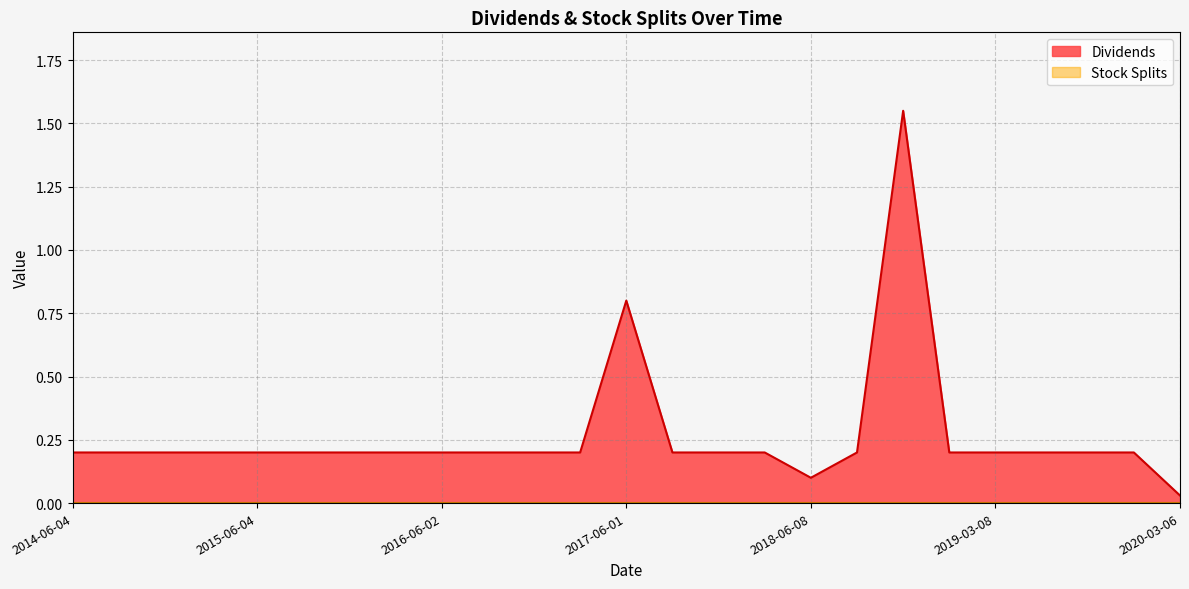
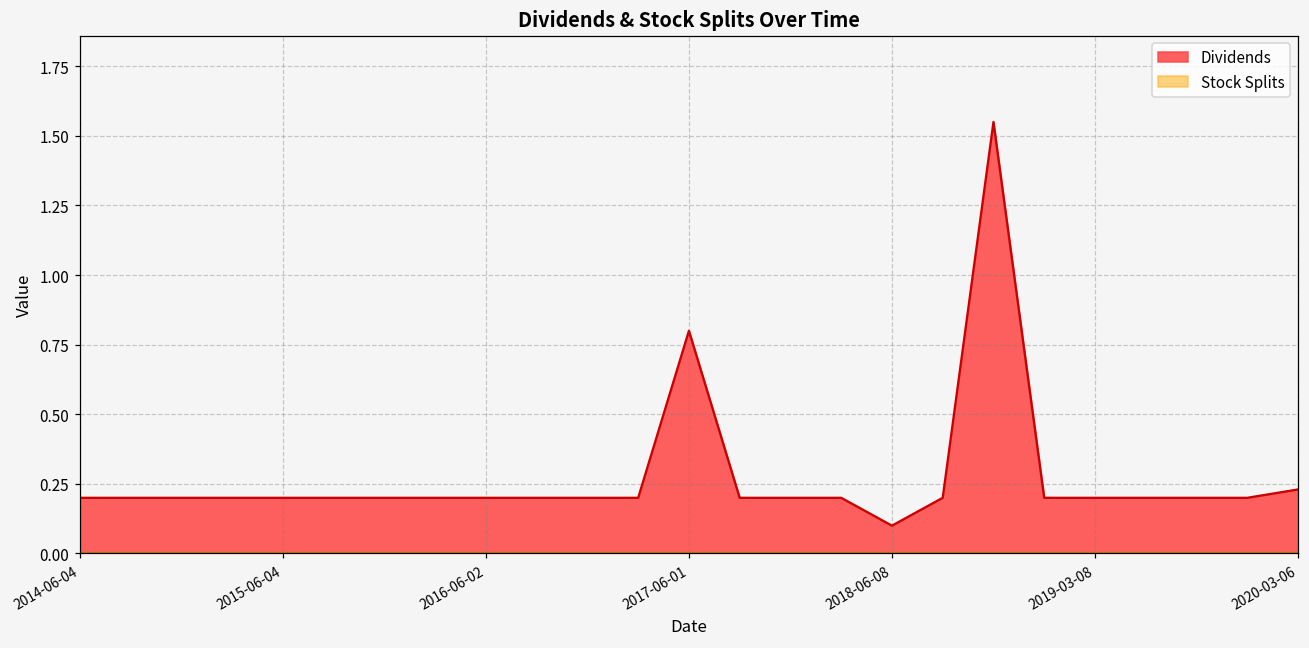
  {
    "Dividends": {
      "2014-06-04": 0.20,
      "2015-06-04": 0.20,
      "2016-06-02": 0.20,
      "2017-06-01": 0.80,
      "2018-06-08": 0.10,
      "2019-03-08": 0.20,
-     "2020-03-06": 0.03
+     "2020-03-06": 0.23
    },
    "Stock Splits": {
      "2014-06-04": 0.00,
      "2015-06-04": 0.00,
      "2016-06-02": 0.00,
      "2017-06-01": 0.00,
      "2018-06-08": 0.00,
      "2019-03-08": 0.00,
      "2020-03-06": 0.00
    }
  }
